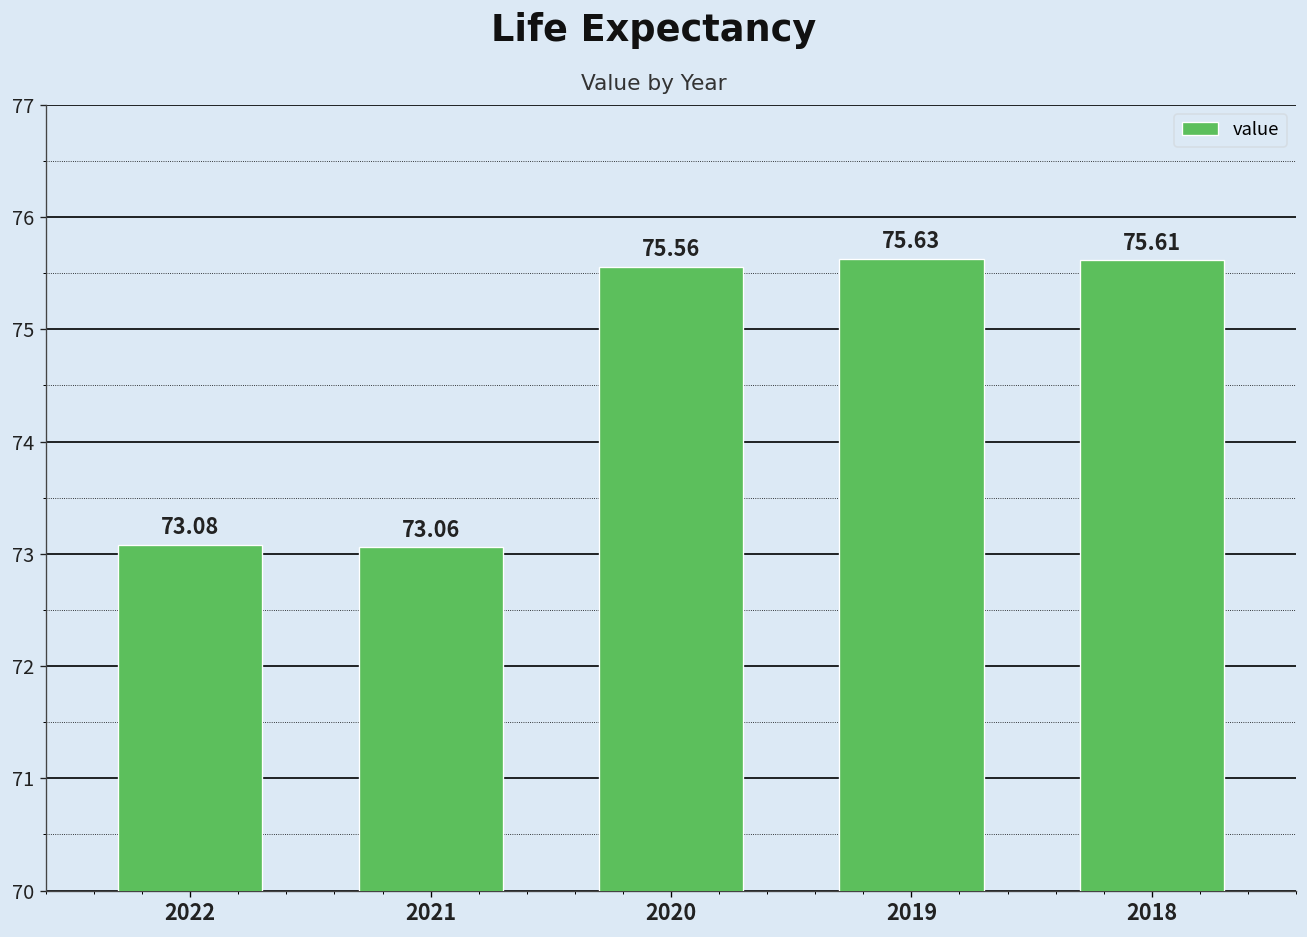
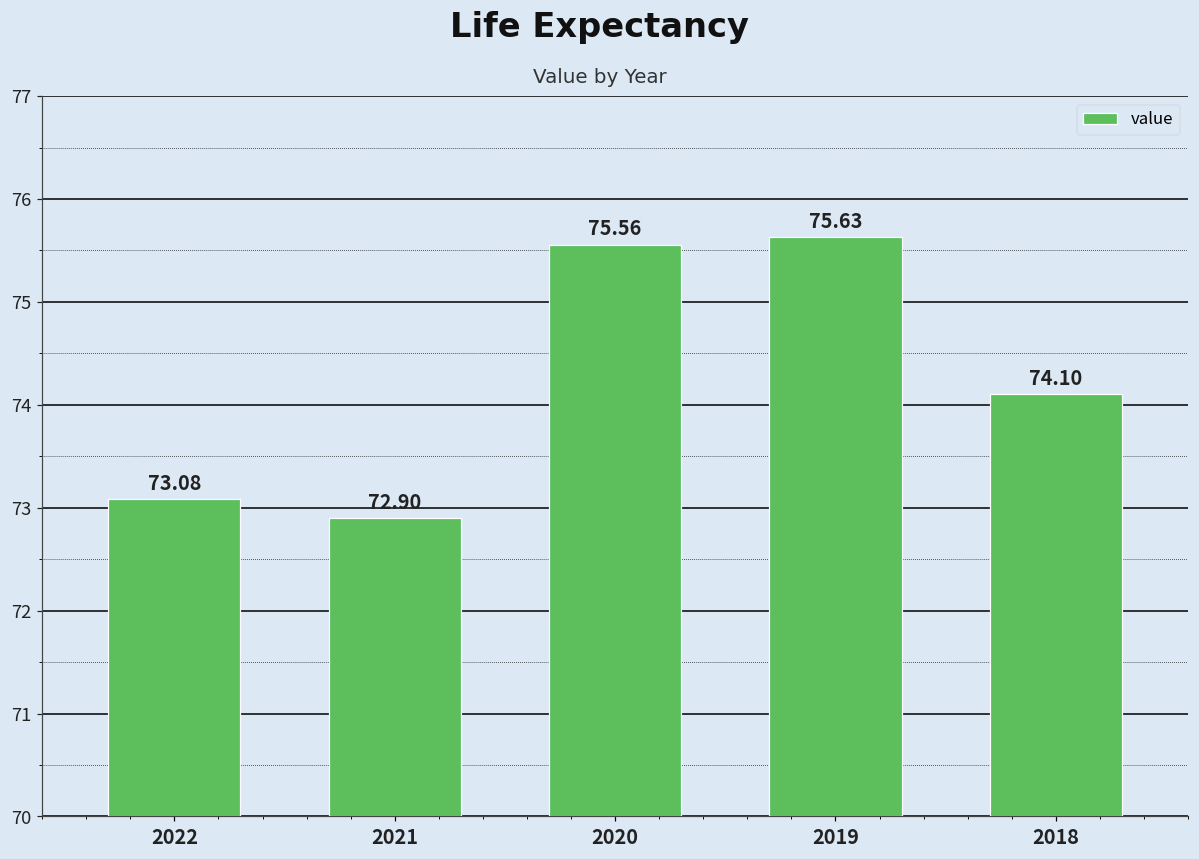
  {
    "2022": 73.08,
-   "2021": 73.06,
+   "2021": 72.90,
    "2020": 75.56,
    "2019": 75.63,
-   "2018": 75.61
+   "2018": 74.10
  }
